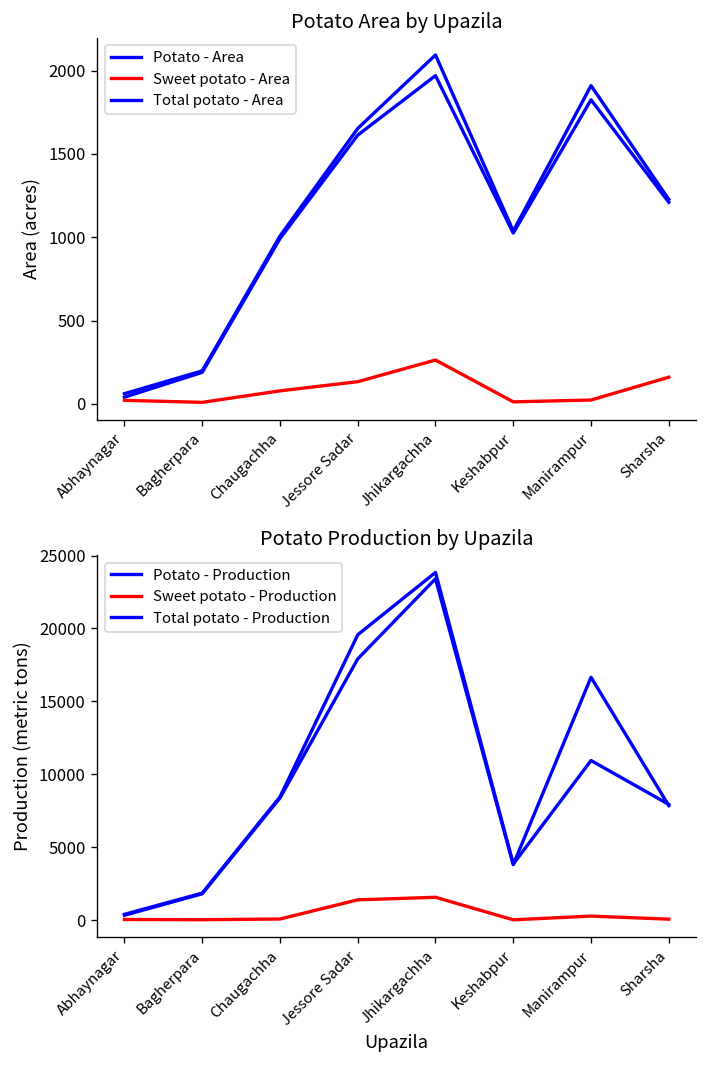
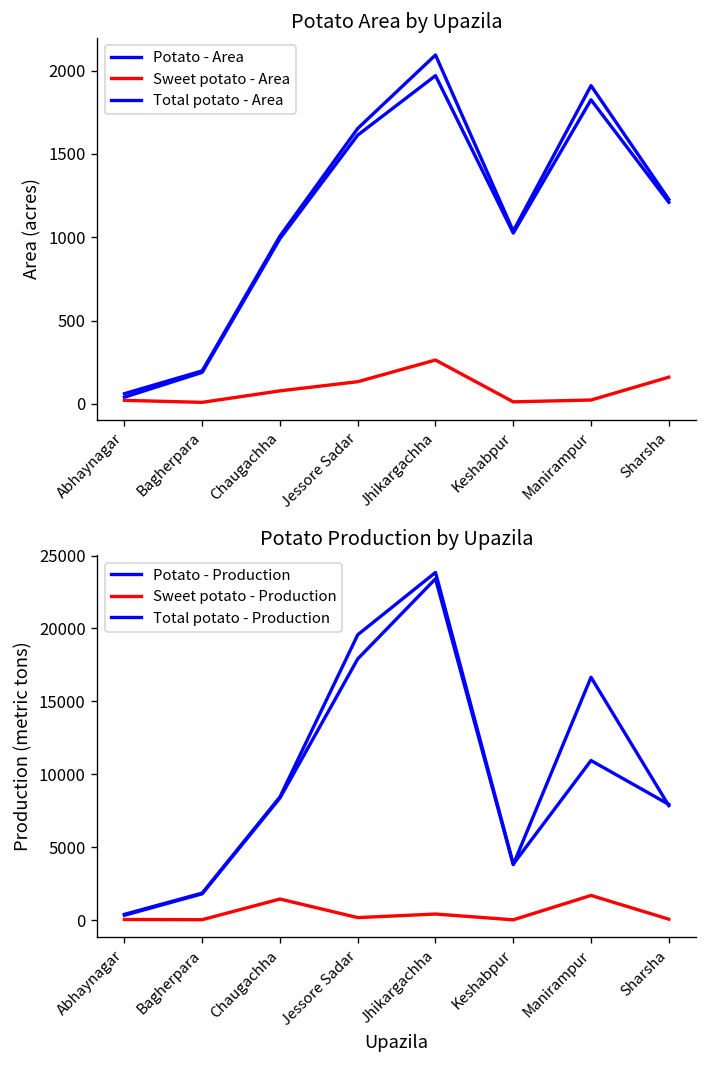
  {
    "Potato Area by Upazila": {
      "Sweet potato - Area": {
        "Abhaynagar": 20,
        "Bagherpara": 10,
        "Chaugachha": 80,
        "Jessore Sadar": 130,
        "Jhikargachha": 260,
        "Keshabpur": 10,
        "Manirampur": 20,
        "Sharsha": 160
      }
    },
    "Potato Production by Upazila": {
      "Sweet potato - Production": {
        "Abhaynagar": 100,
        "Bagherpara": 0,
-       "Chaugachha": 100,
-       "Jessore Sadar": 1400,
-       "Jhikargachha": 1600,
+       "Chaugachha": 1500,
+       "Jessore Sadar": 200,
+       "Jhikargachha": 400,
        "Keshabpur": 0,
-       "Manirampur": 300,
+       "Manirampur": 1700,
        "Sharsha": 100
      }
    }
  }
